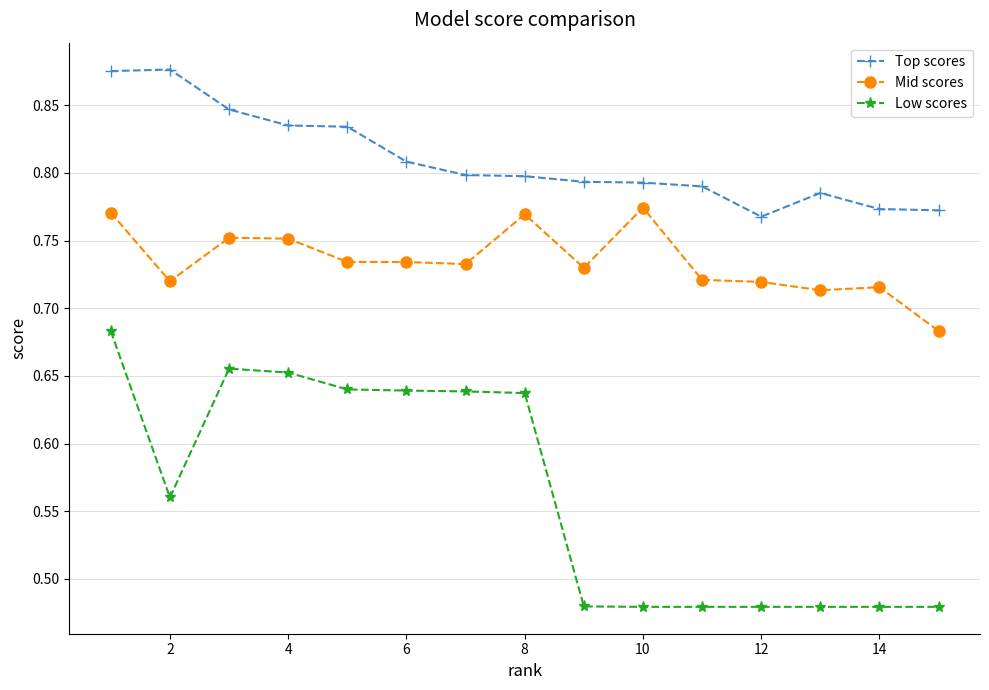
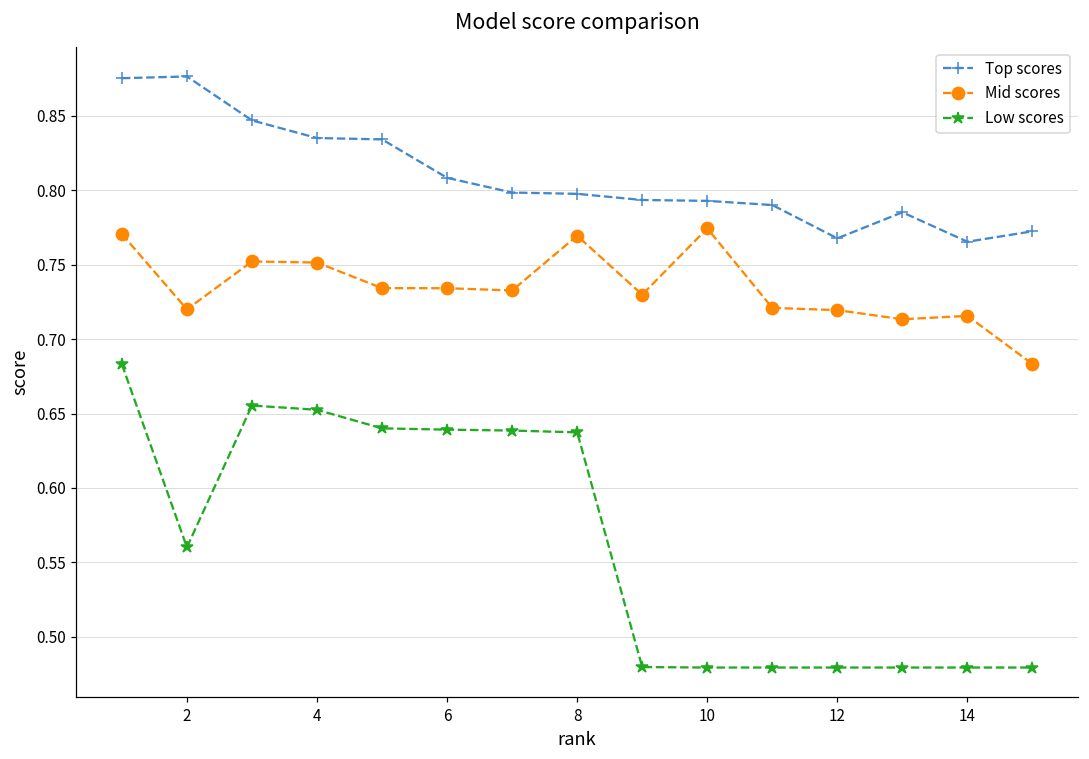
  {
    "Top scores": {
      "2": 0.876,
      "4": 0.835,
      "6": 0.808,
      "8": 0.798,
      "10": 0.793,
      "12": 0.768,
-     "14": 0.773
+     "14": 0.765
    },
    "Mid scores": {
      "2": 0.720,
      "4": 0.751,
      "6": 0.734,
      "8": 0.769,
      "10": 0.774,
      "12": 0.719,
      "14": 0.716
    },
    "Low scores": {
      "2": 0.560,
      "4": 0.653,
      "6": 0.639,
      "8": 0.637,
      "10": 0.479,
      "12": 0.479,
      "14": 0.479
    }
  }
